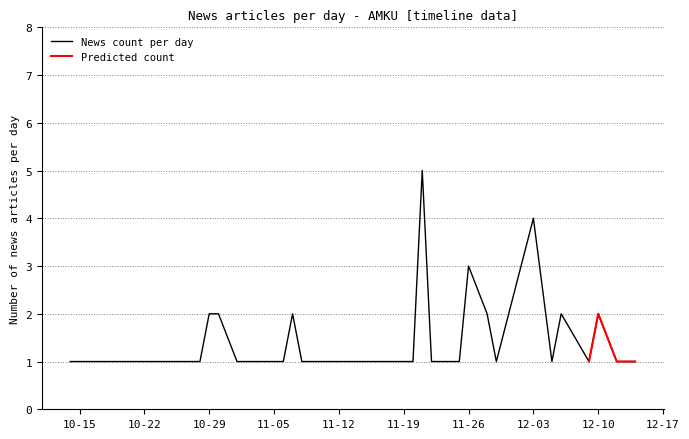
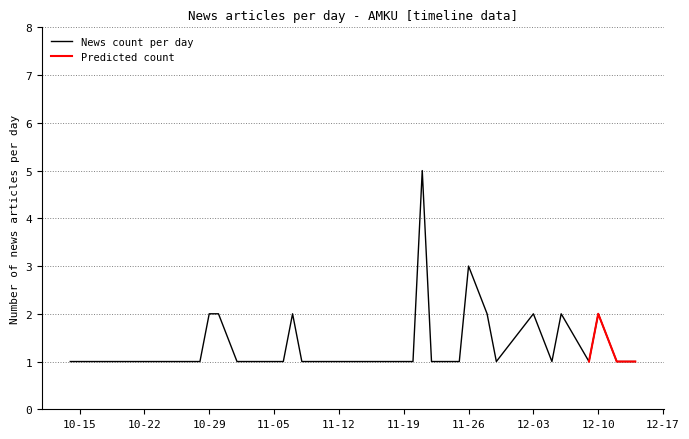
  {
    "News count per day": {
      "10-15": 1,
      "10-22": 1,
      "10-29": 2,
      "11-19": 1,
      "11-26": 3,
-     "12-03": 4
+     "12-03": 2
    }
  }
